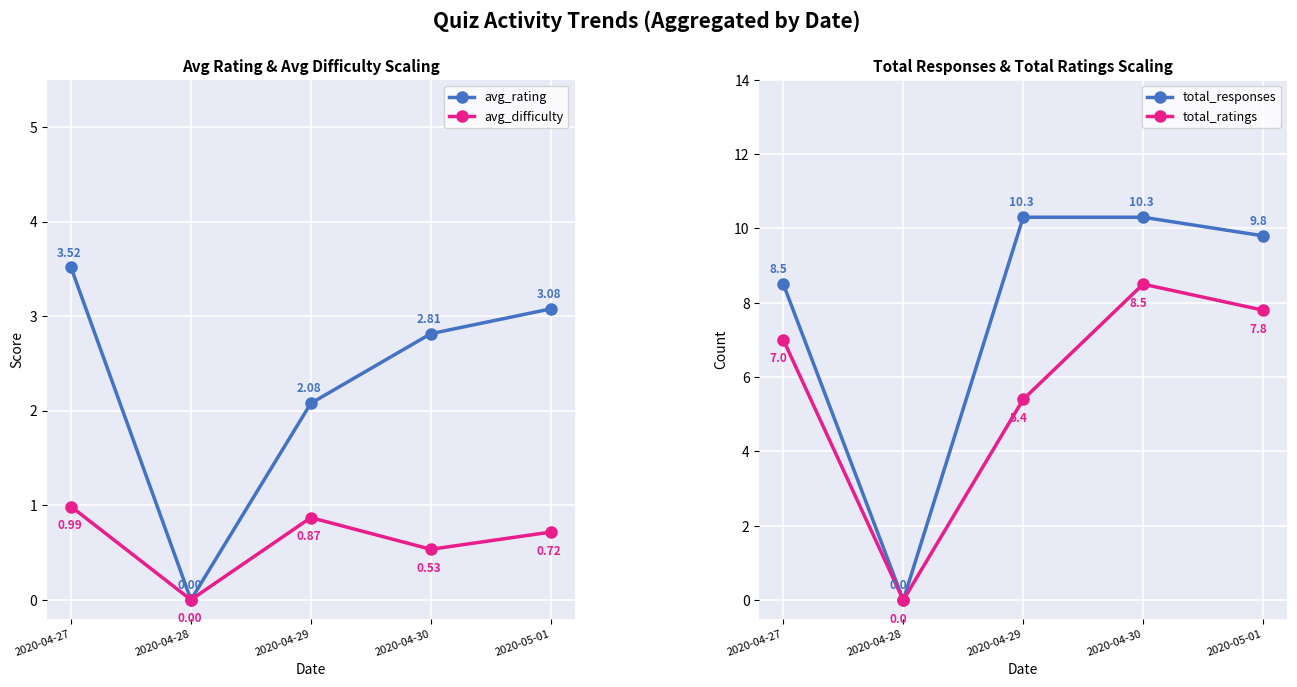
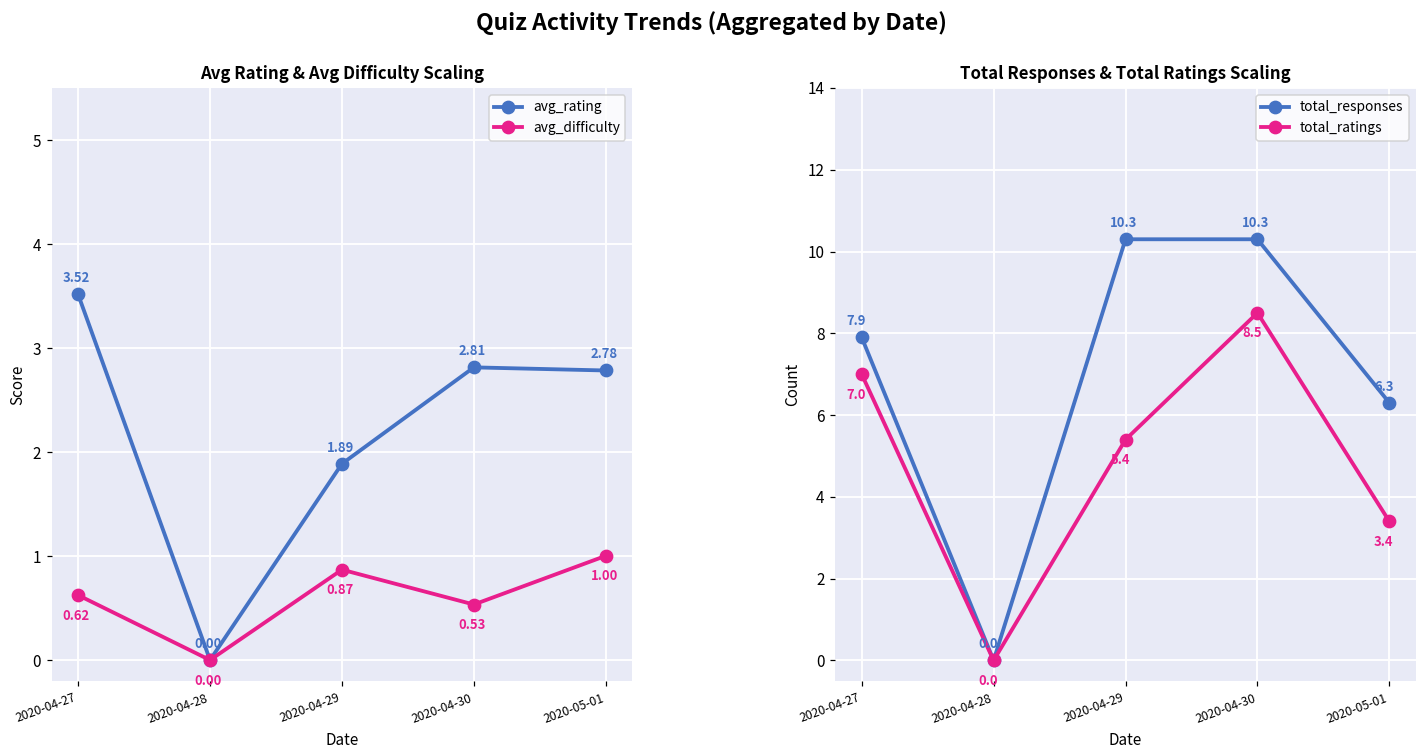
  {
    "Avg Rating & Avg Difficulty Scaling": {
      "avg_rating": {
        "2020-04-27": 3.52,
-       "2020-04-29": 2.08,
+       "2020-04-29": 1.89,
        "2020-04-30": 2.81,
-       "2020-05-01": 3.08
+       "2020-05-01": 2.78
      },
      "avg_difficulty": {
-       "2020-04-27": 0.99,
+       "2020-04-27": 0.62,
        "2020-04-29": 0.87,
        "2020-04-30": 0.53,
-       "2020-05-01": 0.72
+       "2020-05-01": 1.00
      }
    },
    "Total Responses & Total Ratings Scaling": {
      "total_responses": {
-       "2020-04-27": 8.5,
+       "2020-04-27": 7.9,
        "2020-04-29": 10.3,
        "2020-04-30": 10.3,
-       "2020-05-01": 9.8
+       "2020-05-01": 6.3
      },
      "total_ratings": {
        "2020-04-27": 7.0,
        "2020-04-29": 5.4,
        "2020-04-30": 8.5,
-       "2020-05-01": 7.8
+       "2020-05-01": 3.4
      }
    }
  }
